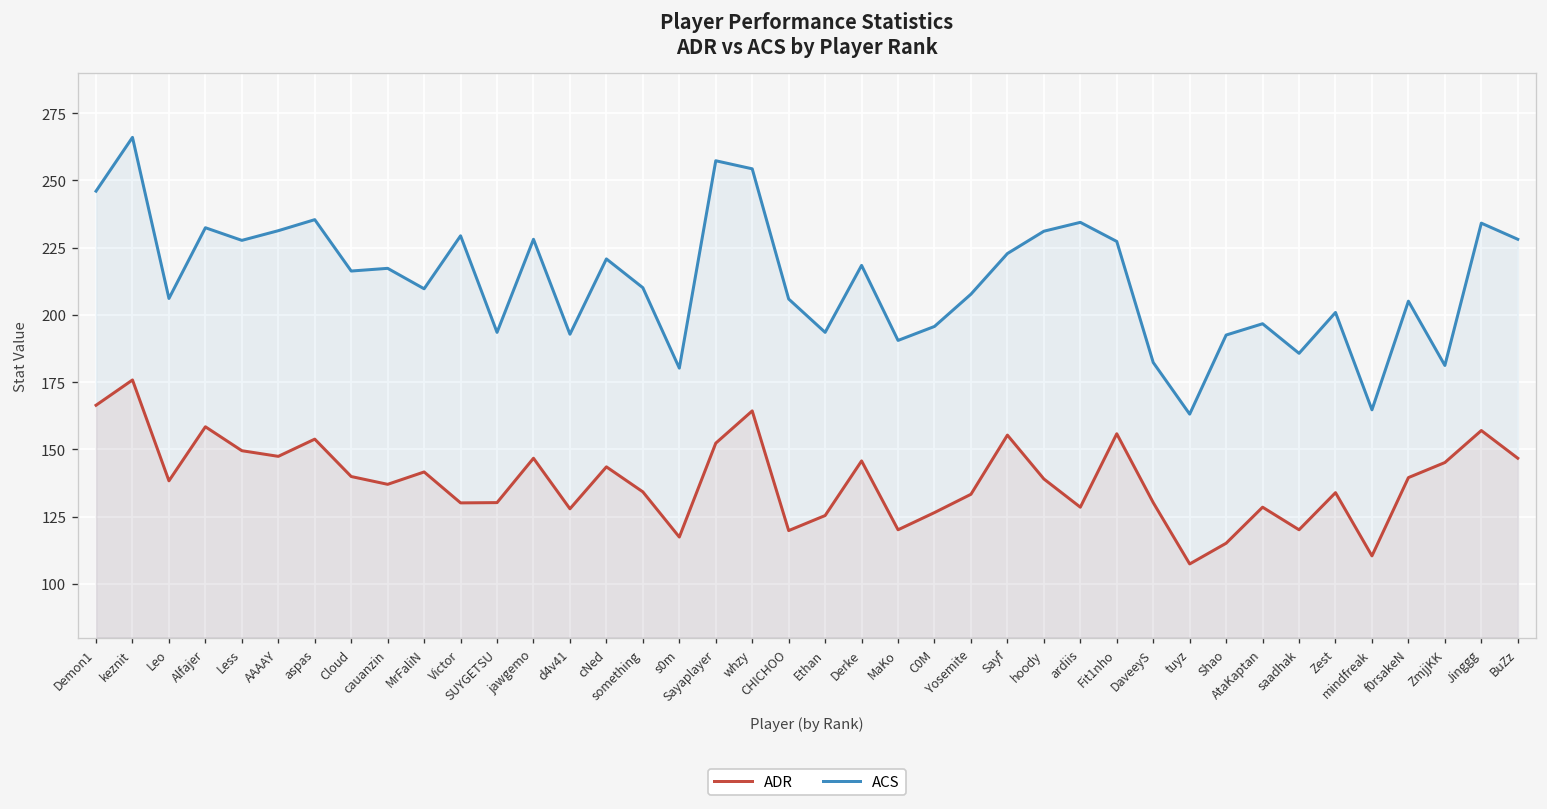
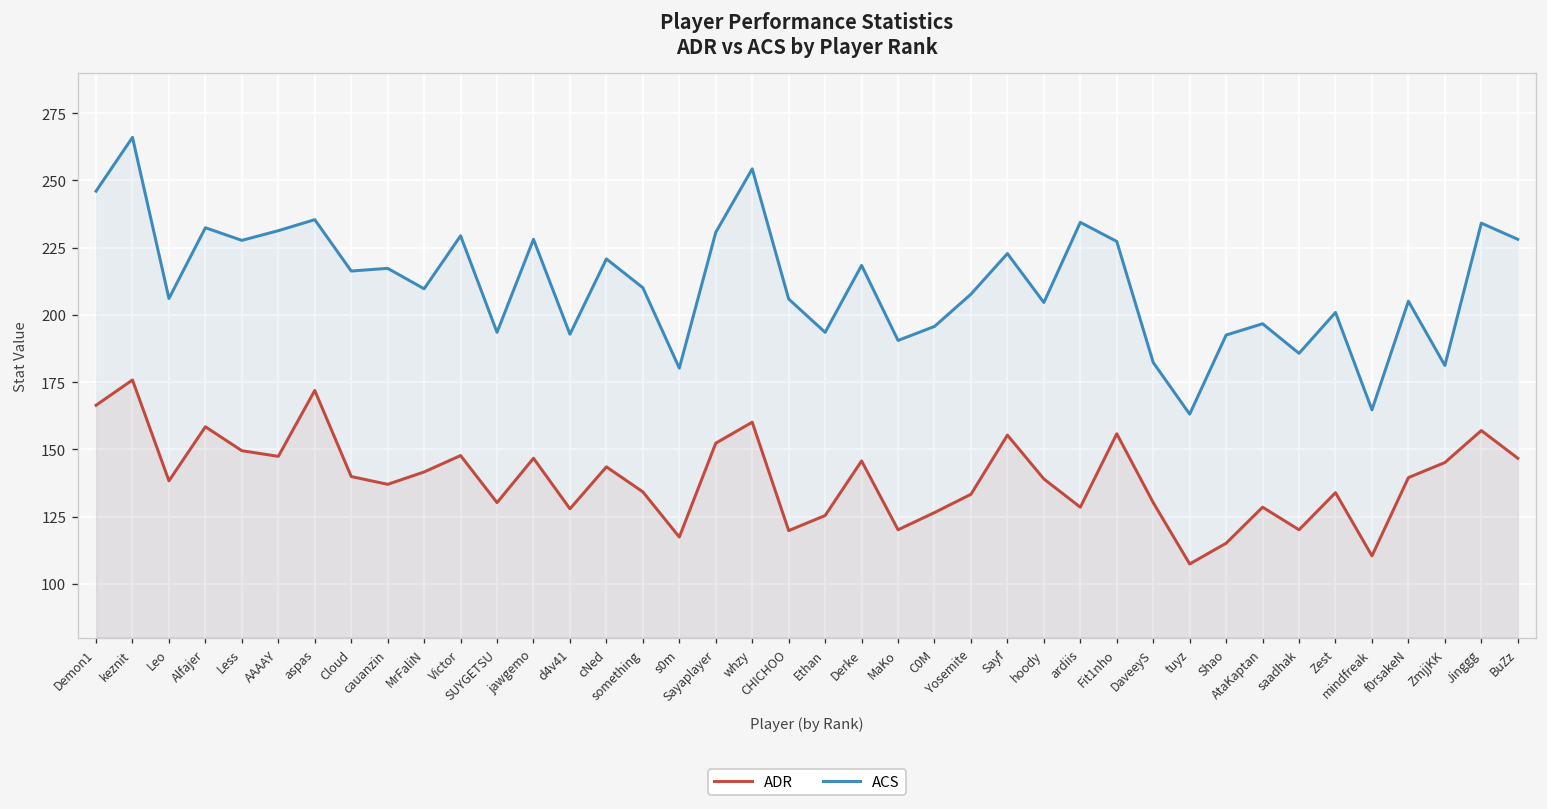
  {
    "ADR": {
      "Demon1": 166,
      "keznit": 176,
      "Leo": 138,
      "Alfajer": 158,
      "Less": 150,
      "AAAAY": 147,
-     "aspas": 154,
+     "aspas": 172,
      "Cloud": 140,
      "cauanzin": 137,
      "MrFaliN": 142,
-     "Victor": 130,
+     "Victor": 148,
      "SUYGETSU": 130,
      "jawgemo": 147,
      "d4v41": 128,
      "cNed": 144,
      "something": 134,
      "s0m": 117,
      "Sayaplayer": 152,
-     "whzy": 164,
+     "whzy": 160,
      "CHICHOO": 120,
      "Ethan": 125,
      "Derke": 146,
      "MaKo": 120,
      "C0M": 127,
      "Yosemite": 133,
      "Sayf": 155,
      "hoody": 139,
      "ardiis": 129,
      "Fit1nho": 156,
      "DaveeyS": 130,
      "tuyz": 107,
      "Shao": 115,
      "AtaKaptan": 129,
      "saadhak": 120,
      "Zest": 134,
      "mindfreak": 110,
      "f0rsakeN": 140,
      "ZmjjKK": 145,
      "Jinggg": 157,
      "BuZz": 147
    },
    "ACS": {
      "Demon1": 246,
      "keznit": 266,
      "Leo": 206,
      "Alfajer": 232,
      "Less": 228,
      "AAAAY": 231,
      "aspas": 235,
      "Cloud": 216,
      "cauanzin": 217,
      "MrFaliN": 210,
      "Victor": 229,
      "SUYGETSU": 194,
      "jawgemo": 228,
      "d4v41": 193,
      "cNed": 221,
      "something": 210,
      "s0m": 180,
-     "Sayaplayer": 257,
+     "Sayaplayer": 231,
      "whzy": 254,
      "CHICHOO": 206,
      "Ethan": 194,
      "Derke": 218,
      "MaKo": 191,
      "C0M": 196,
      "Yosemite": 208,
      "Sayf": 223,
-     "hoody": 231,
+     "hoody": 205,
      "ardiis": 234,
      "Fit1nho": 227,
      "DaveeyS": 182,
      "tuyz": 163,
      "Shao": 193,
      "AtaKaptan": 197,
      "saadhak": 186,
      "Zest": 201,
      "mindfreak": 165,
      "f0rsakeN": 205,
      "ZmjjKK": 181,
      "Jinggg": 234,
      "BuZz": 228
    }
  }
